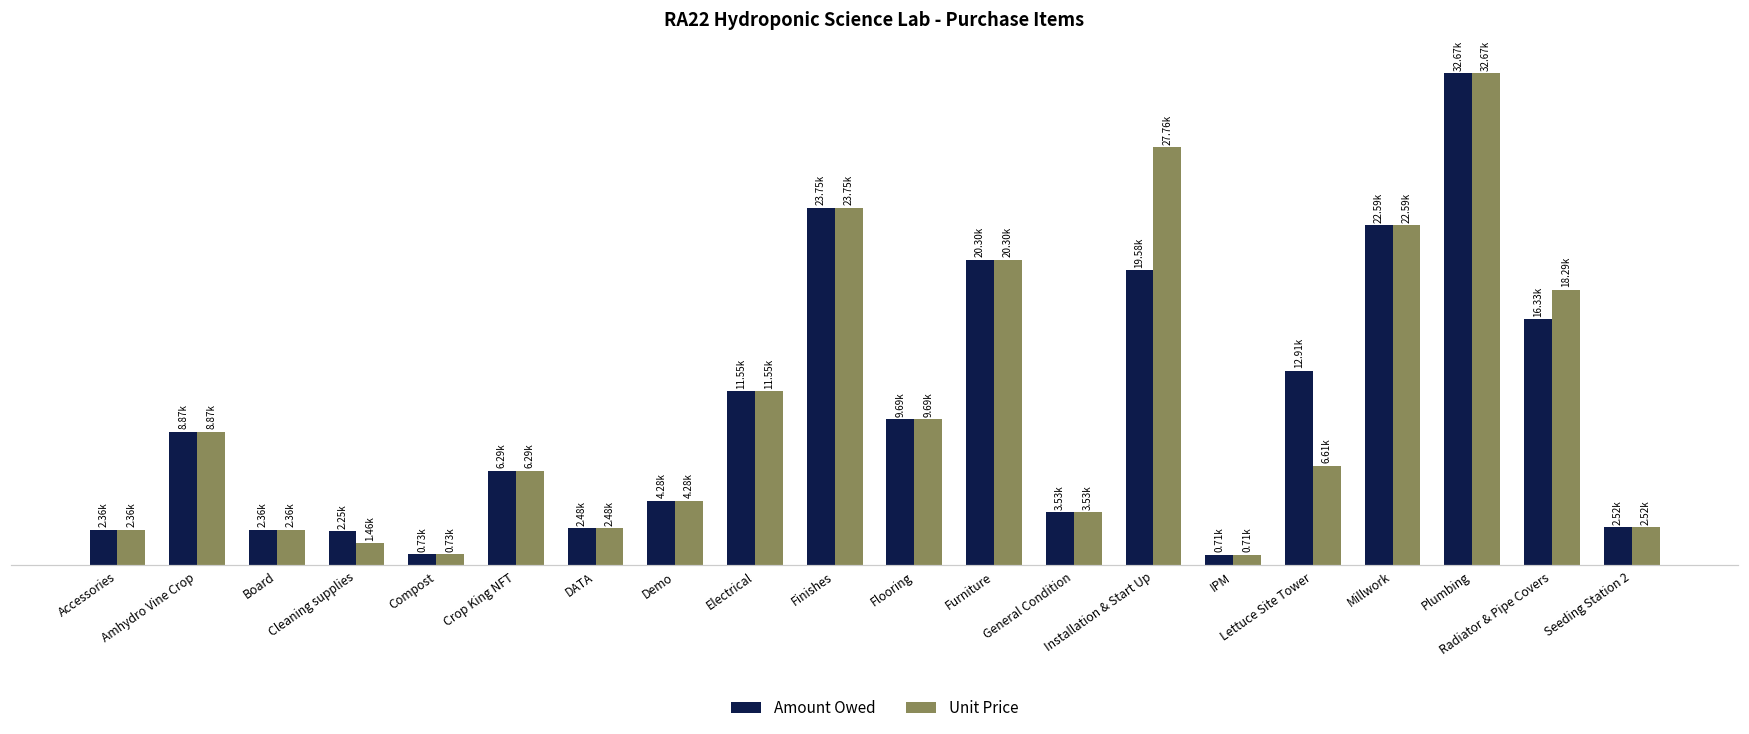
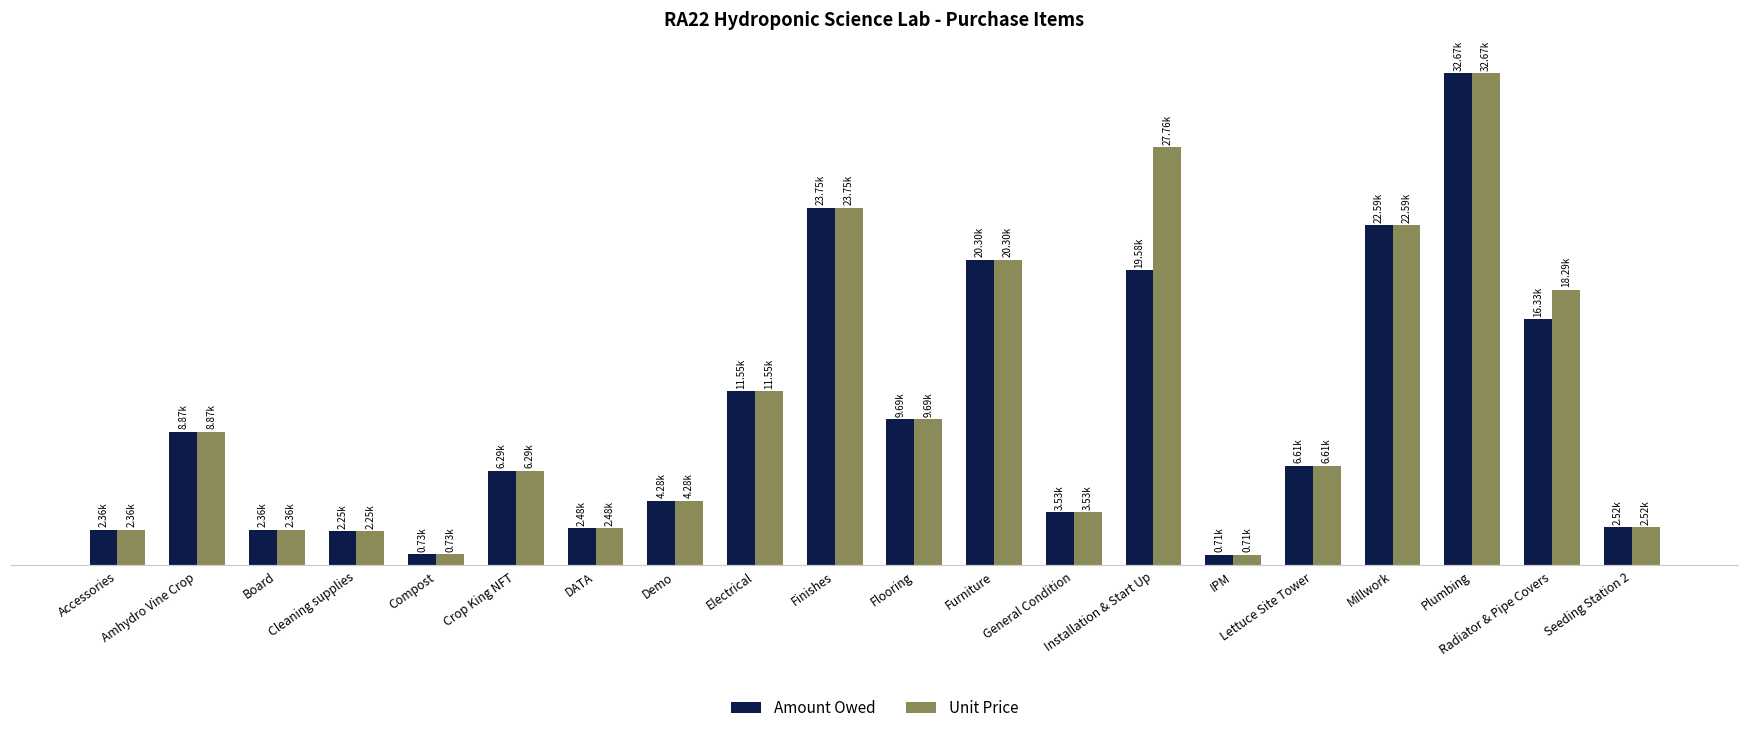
  {
    "Amount Owed": {
      "Accessories": "2.36k",
      "Amhydro Vine Crop": "8.87k",
      "Board": "2.36k",
      "Cleaning supplies": "2.25k",
      "Compost": "0.73k",
      "Crop King NFT": "6.29k",
      "DATA": "2.48k",
      "Demo": "4.28k",
      "Electrical": "11.55k",
      "Finishes": "23.75k",
      "Flooring": "9.69k",
      "Furniture": "20.30k",
      "General Condition": "3.53k",
      "Installation & Start Up": "19.58k",
      "IPM": "0.71k",
-     "Lettuce Site Tower": "12.91k",
+     "Lettuce Site Tower": "6.61k",
      "Millwork": "22.59k",
      "Plumbing": "32.67k",
      "Radiator & Pipe Covers": "16.33k",
      "Seeding Station 2": "2.52k"
    },
    "Unit Price": {
      "Accessories": "2.36k",
      "Amhydro Vine Crop": "8.87k",
      "Board": "2.36k",
-     "Cleaning supplies": "1.46k",
+     "Cleaning supplies": "2.25k",
      "Compost": "0.73k",
      "Crop King NFT": "6.29k",
      "DATA": "2.48k",
      "Demo": "4.28k",
      "Electrical": "11.55k",
      "Finishes": "23.75k",
      "Flooring": "9.69k",
      "Furniture": "20.30k",
      "General Condition": "3.53k",
      "Installation & Start Up": "27.76k",
      "IPM": "0.71k",
      "Lettuce Site Tower": "6.61k",
      "Millwork": "22.59k",
      "Plumbing": "32.67k",
      "Radiator & Pipe Covers": "18.29k",
      "Seeding Station 2": "2.52k"
    }
  }
